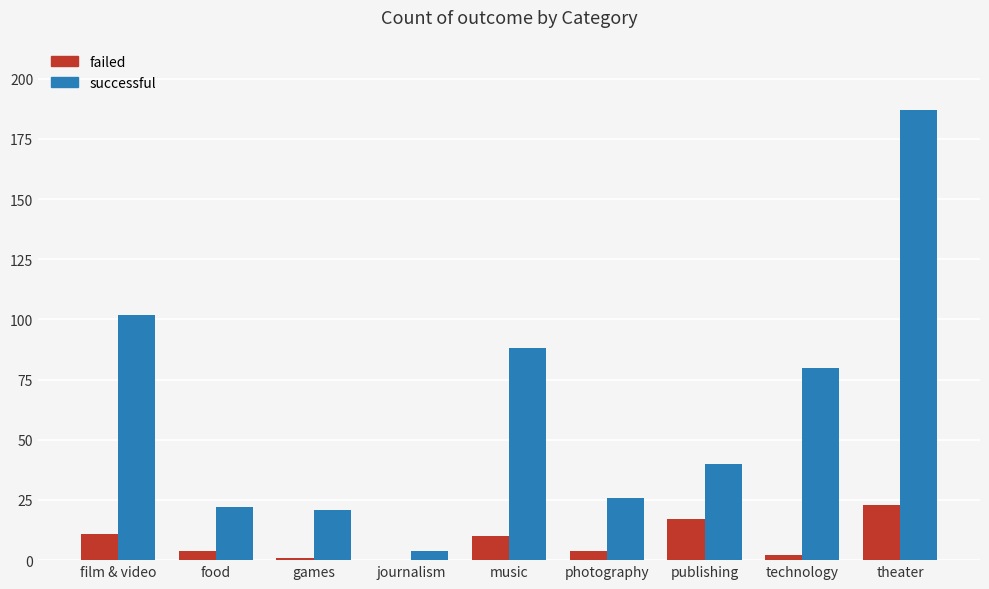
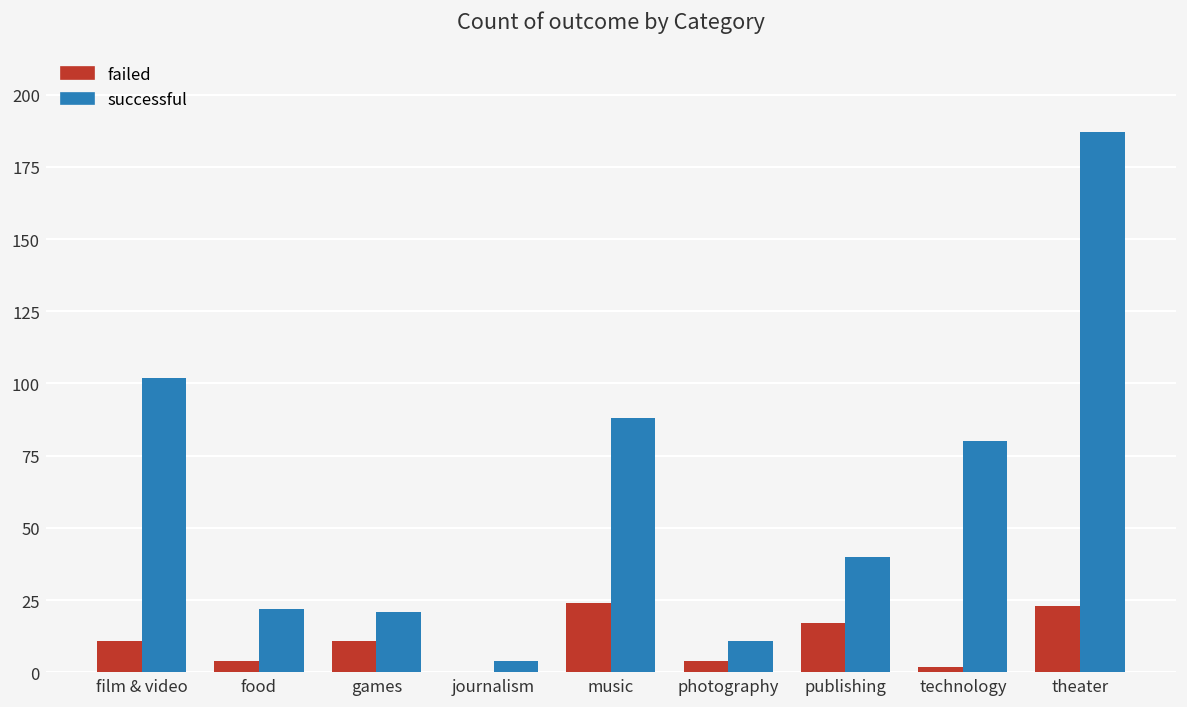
  {
    "failed": {
      "film & video": 11,
      "food": 4,
-     "games": 1,
+     "games": 11,
      "journalism": 0,
-     "music": 10,
+     "music": 24,
      "photography": 4,
      "publishing": 17,
      "technology": 2,
      "theater": 23
    },
    "successful": {
      "film & video": 102,
      "food": 22,
      "games": 21,
      "journalism": 4,
      "music": 88,
-     "photography": 26,
+     "photography": 11,
      "publishing": 40,
      "technology": 80,
      "theater": 187
    }
  }
